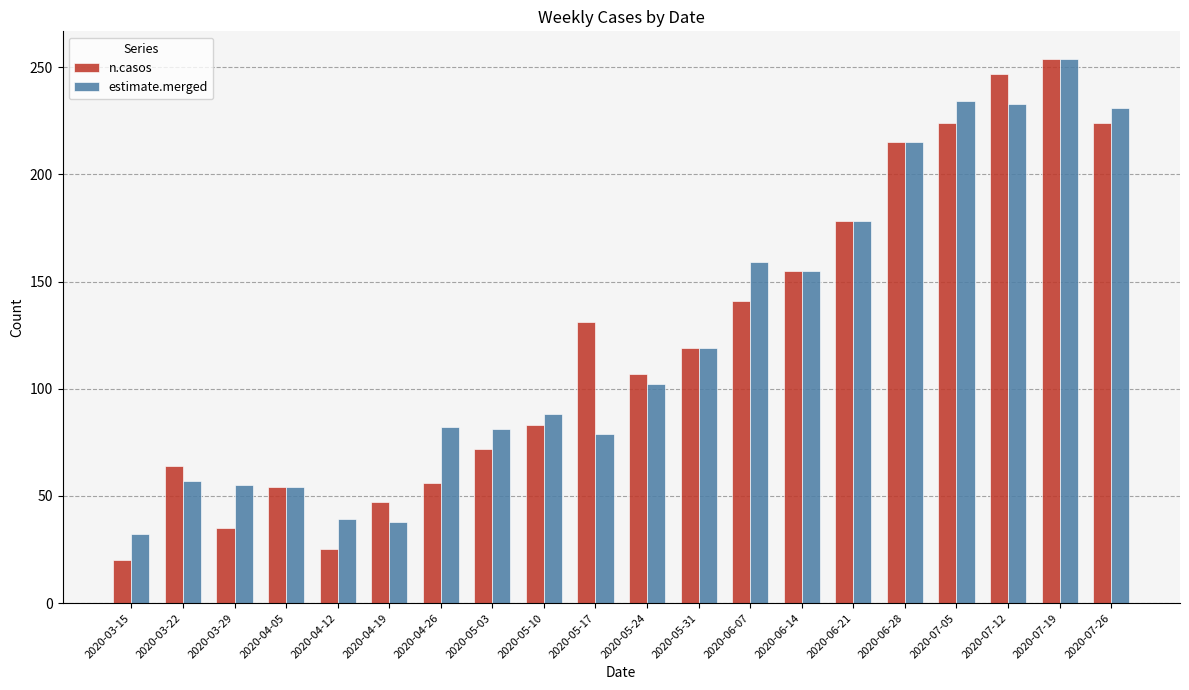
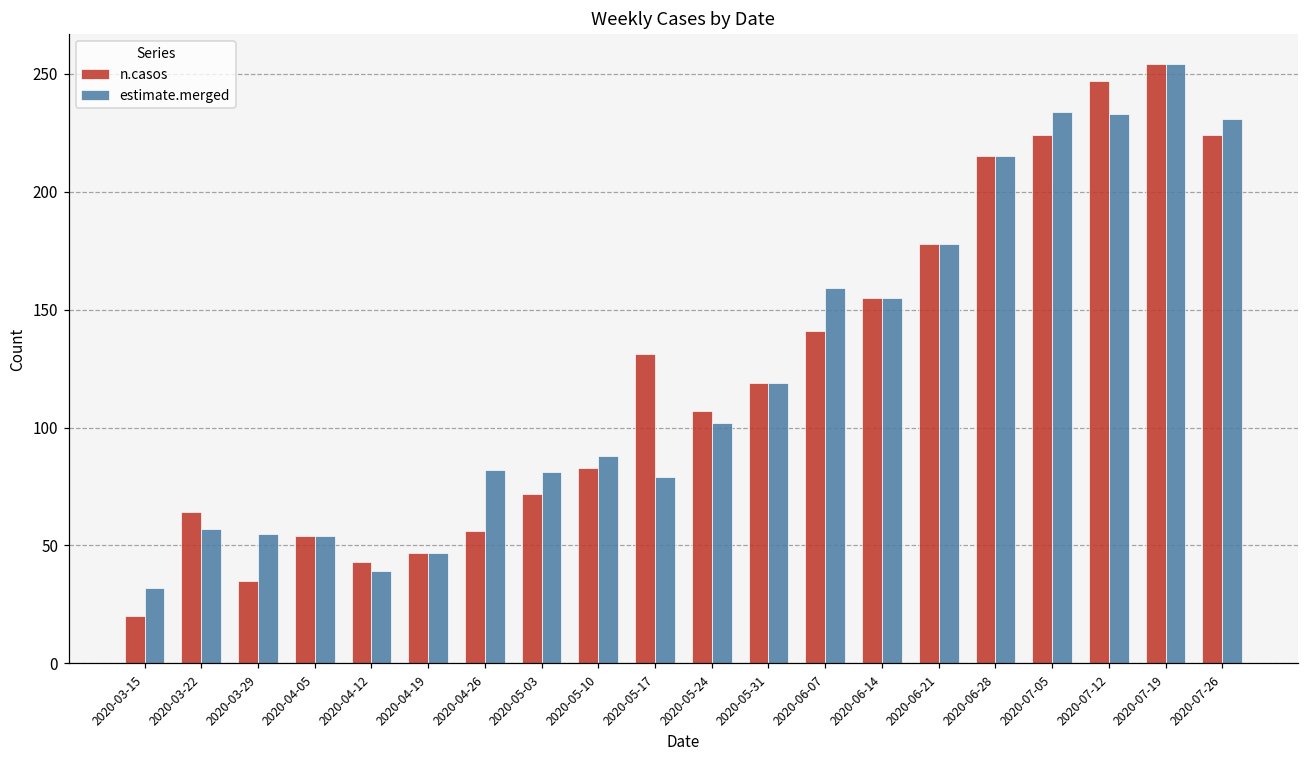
  {
    "n.casos": {
      "2020-03-15": 20,
      "2020-03-22": 64,
      "2020-03-29": 35,
      "2020-04-05": 54,
-     "2020-04-12": 25,
+     "2020-04-12": 43,
      "2020-04-19": 47,
      "2020-04-26": 56,
      "2020-05-03": 72,
      "2020-05-10": 83,
      "2020-05-17": 131,
      "2020-05-24": 107,
      "2020-05-31": 119,
      "2020-06-07": 141,
      "2020-06-14": 155,
      "2020-06-21": 178,
      "2020-06-28": 215,
      "2020-07-05": 224,
      "2020-07-12": 247,
      "2020-07-19": 254,
      "2020-07-26": 224
    },
    "estimate.merged": {
      "2020-03-15": 32,
      "2020-03-22": 57,
      "2020-03-29": 55,
      "2020-04-05": 54,
      "2020-04-12": 39,
-     "2020-04-19": 38,
+     "2020-04-19": 47,
      "2020-04-26": 82,
      "2020-05-03": 81,
      "2020-05-10": 88,
      "2020-05-17": 79,
      "2020-05-24": 102,
      "2020-05-31": 119,
      "2020-06-07": 159,
      "2020-06-14": 155,
      "2020-06-21": 178,
      "2020-06-28": 215,
      "2020-07-05": 234,
      "2020-07-12": 233,
      "2020-07-19": 254,
      "2020-07-26": 231
    }
  }
